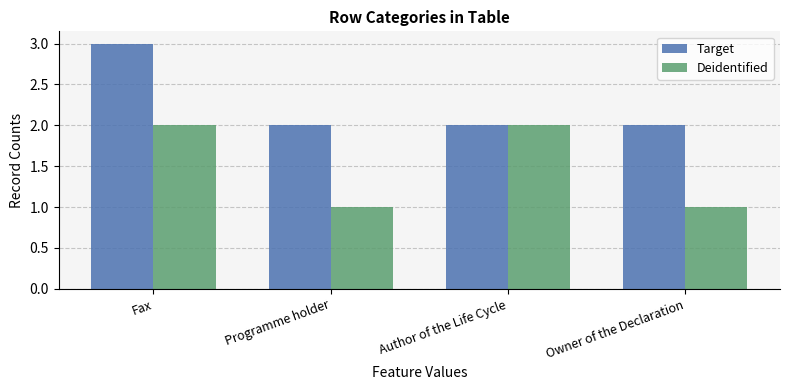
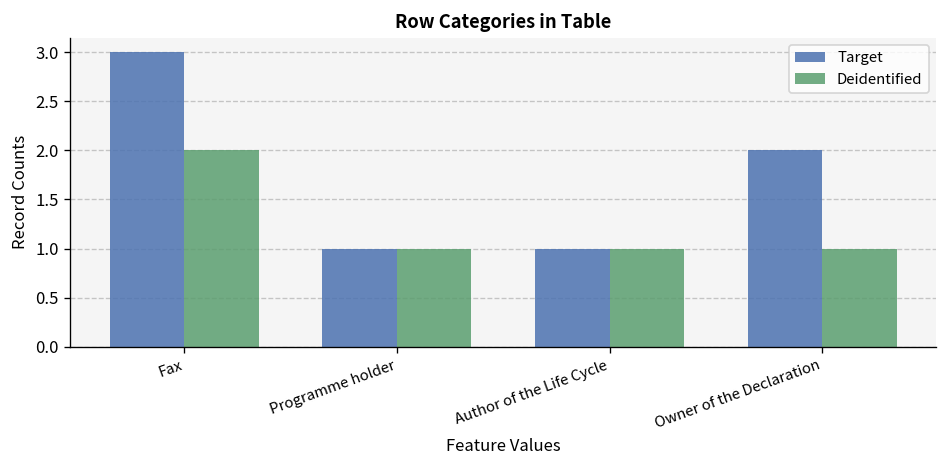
  {
    "Target": {
      "Fax": 3,
-     "Programme holder": 2,
-     "Author of the Life Cycle": 2,
+     "Programme holder": 1,
+     "Author of the Life Cycle": 1,
      "Owner of the Declaration": 2
    },
    "Deidentified": {
      "Fax": 2,
      "Programme holder": 1,
-     "Author of the Life Cycle": 2,
+     "Author of the Life Cycle": 1,
      "Owner of the Declaration": 1
    }
  }
